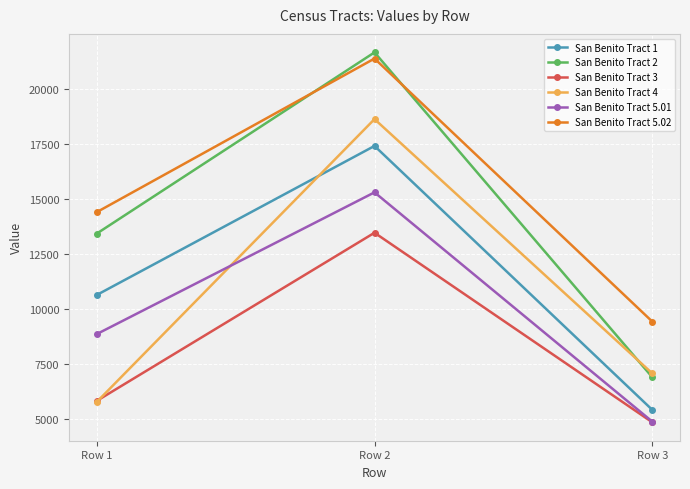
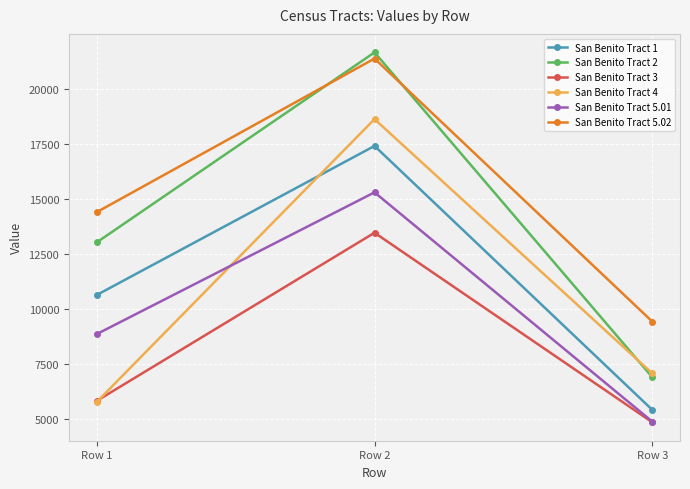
  {
    "San Benito Tract 1": {
      "Row 1": 10600,
      "Row 2": 17400,
      "Row 3": 5400
    },
    "San Benito Tract 2": {
-     "Row 1": 13400,
+     "Row 1": 13000,
      "Row 2": 21600,
      "Row 3": 6900
    },
    "San Benito Tract 3": {
      "Row 2": 13500
    },
    "San Benito Tract 4": {
      "Row 2": 18600,
      "Row 3": 7100
    },
    "San Benito Tract 5.01": {
      "Row 1": 8900,
      "Row 2": 15300
    },
    "San Benito Tract 5.02": {
      "Row 1": 14400,
      "Row 2": 21400,
      "Row 3": 9400
    }
  }
